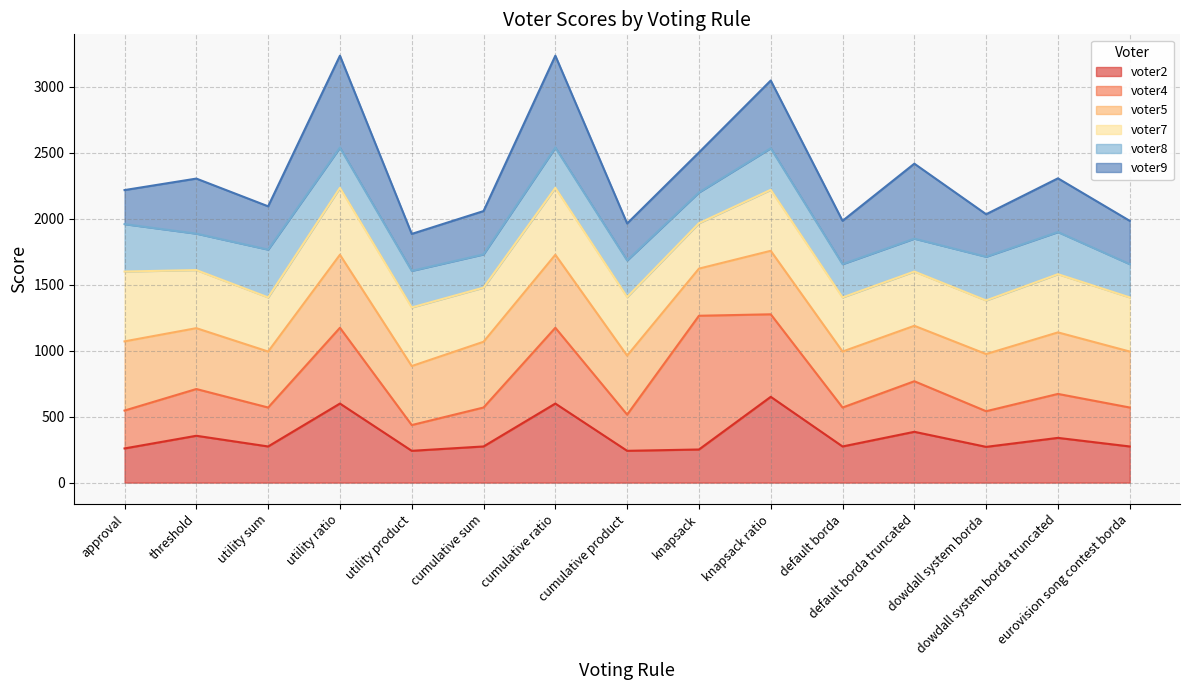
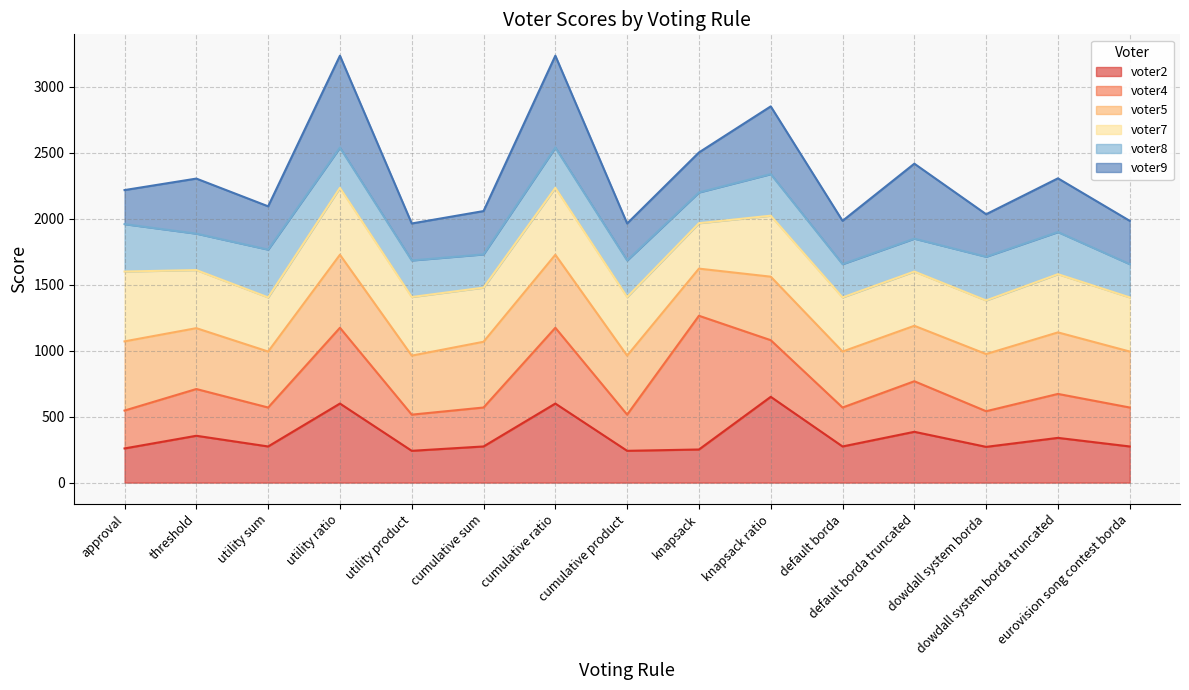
  {
    "voter2": {
      "approval": 260,
      "threshold": 360,
      "utility sum": 270,
      "utility ratio": 600,
      "utility product": 240,
      "cumulative sum": 270,
      "cumulative ratio": 600,
      "cumulative product": 240,
      "knapsack": 250,
      "knapsack ratio": 650,
      "default borda": 270,
      "default borda truncated": 390,
      "dowdall system borda": 270,
      "dowdall system borda truncated": 340,
      "eurovision song contest borda": 270
    },
    "voter4": {
      "approval": 290,
      "threshold": 350,
      "utility sum": 300,
      "utility ratio": 570,
-     "utility product": 200,
+     "utility product": 270,
      "cumulative sum": 300,
      "cumulative ratio": 570,
      "cumulative product": 270,
      "knapsack": 1010,
-     "knapsack ratio": 630,
+     "knapsack ratio": 430,
      "default borda": 300,
      "default borda truncated": 380,
      "dowdall system borda": 270,
      "dowdall system borda truncated": 330,
      "eurovision song contest borda": 300
    },
    "voter5": {
      "approval": 520,
      "threshold": 460,
      "utility sum": 420,
      "utility ratio": 550,
      "utility product": 450,
      "cumulative sum": 500,
      "cumulative ratio": 550,
      "cumulative product": 450,
      "knapsack": 360,
      "knapsack ratio": 480,
      "default borda": 420,
      "default borda truncated": 420,
      "dowdall system borda": 430,
      "dowdall system borda truncated": 470,
      "eurovision song contest borda": 420
    },
    "voter7": {
      "approval": 530,
      "threshold": 440,
      "utility sum": 410,
      "utility ratio": 510,
      "utility product": 440,
      "cumulative sum": 410,
      "cumulative ratio": 510,
      "cumulative product": 440,
      "knapsack": 340,
      "knapsack ratio": 460,
      "default borda": 410,
      "default borda truncated": 410,
      "dowdall system borda": 410,
      "dowdall system borda truncated": 440,
      "eurovision song contest borda": 410
    },
    "voter8": {
      "approval": 360,
      "threshold": 280,
      "utility sum": 360,
      "utility ratio": 310,
      "utility product": 280,
      "cumulative sum": 250,
      "cumulative ratio": 310,
      "cumulative product": 280,
      "knapsack": 230,
      "knapsack ratio": 320,
      "default borda": 250,
      "default borda truncated": 250,
      "dowdall system borda": 330,
      "dowdall system borda truncated": 320,
      "eurovision song contest borda": 250
    },
    "voter9": {
      "approval": 260,
      "threshold": 420,
      "utility sum": 330,
      "utility ratio": 700,
      "utility product": 280,
      "cumulative sum": 330,
      "cumulative ratio": 700,
      "cumulative product": 280,
      "knapsack": 300,
      "knapsack ratio": 510,
      "default borda": 330,
      "default borda truncated": 570,
      "dowdall system borda": 320,
      "dowdall system borda truncated": 410,
      "eurovision song contest borda": 330
    }
  }
